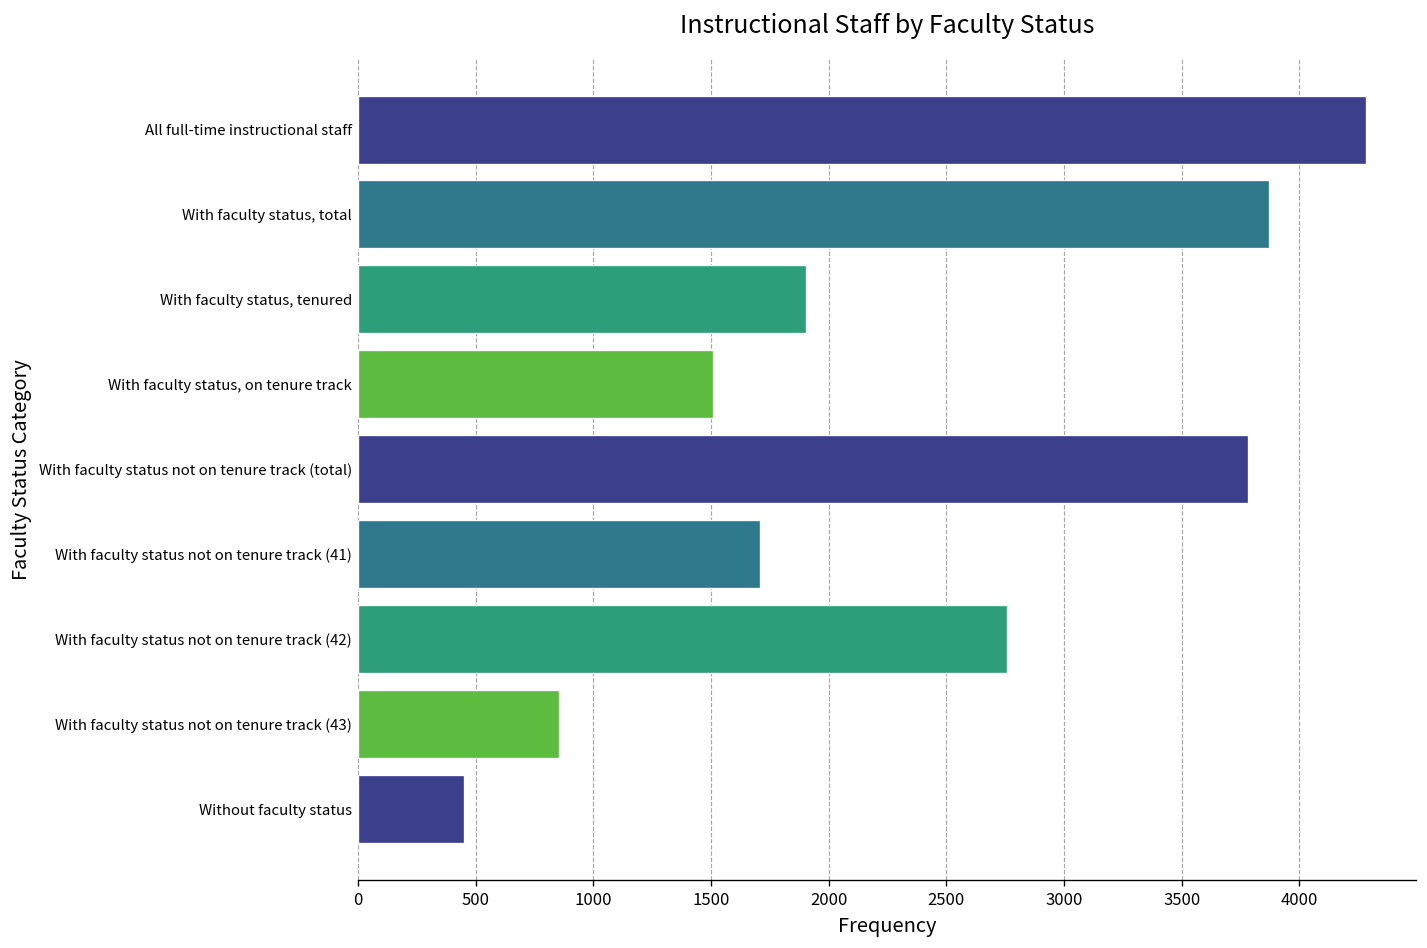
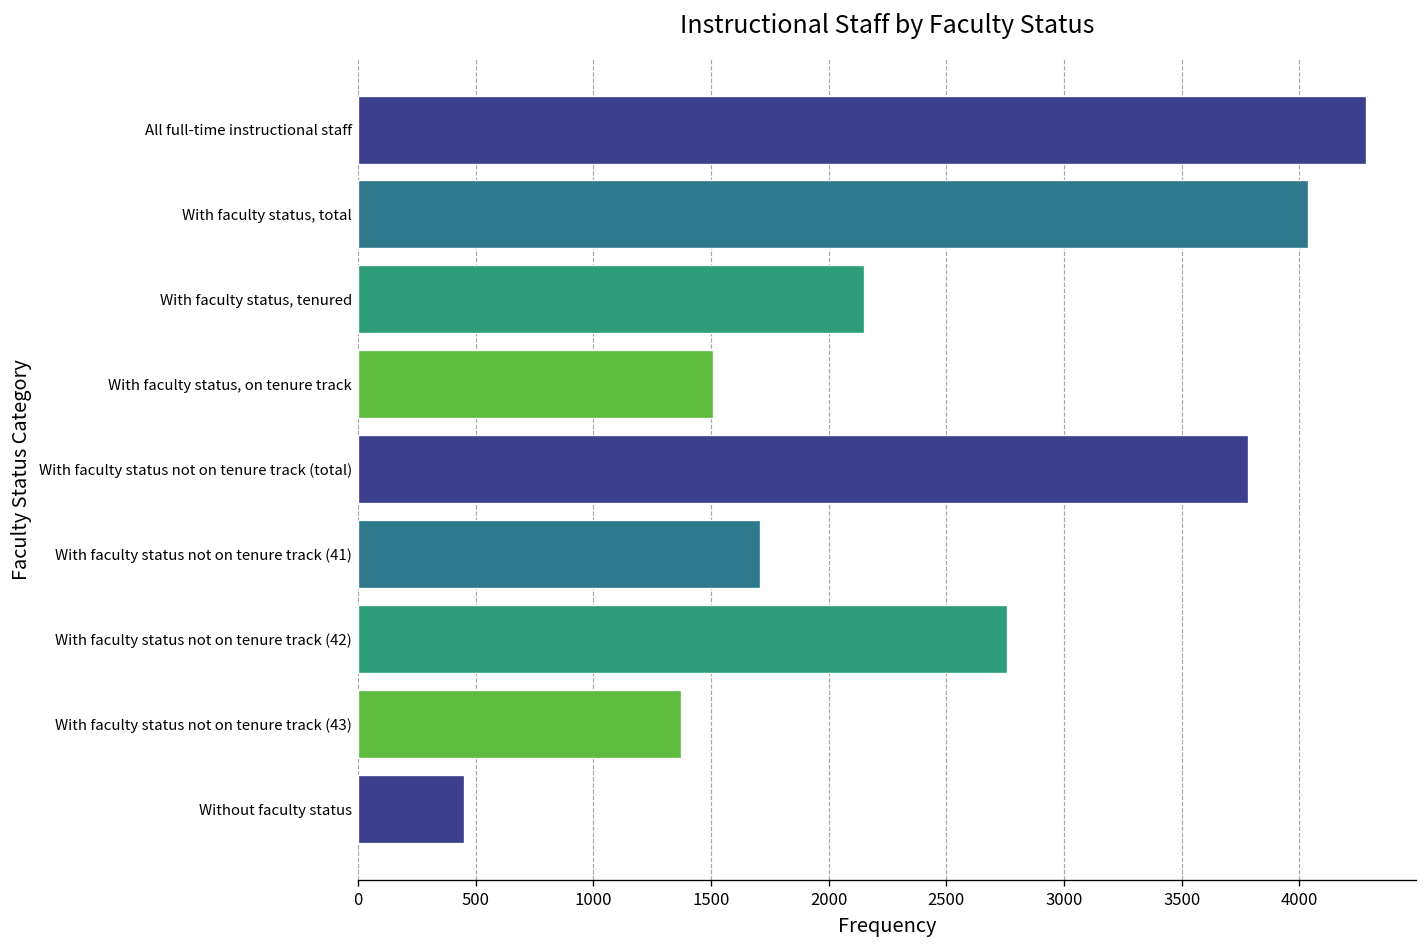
  {
    "All full-time instructional staff": 4280,
-   "With faculty status, total": 3870,
-   "With faculty status, tenured": 1900,
+   "With faculty status, total": 4040,
+   "With faculty status, tenured": 2150,
    "With faculty status, on tenure track": 1510,
    "With faculty status not on tenure track (total)": 3780,
    "With faculty status not on tenure track (41)": 1710,
    "With faculty status not on tenure track (42)": 2760,
-   "With faculty status not on tenure track (43)": 850,
+   "With faculty status not on tenure track (43)": 1370,
    "Without faculty status": 450
  }
